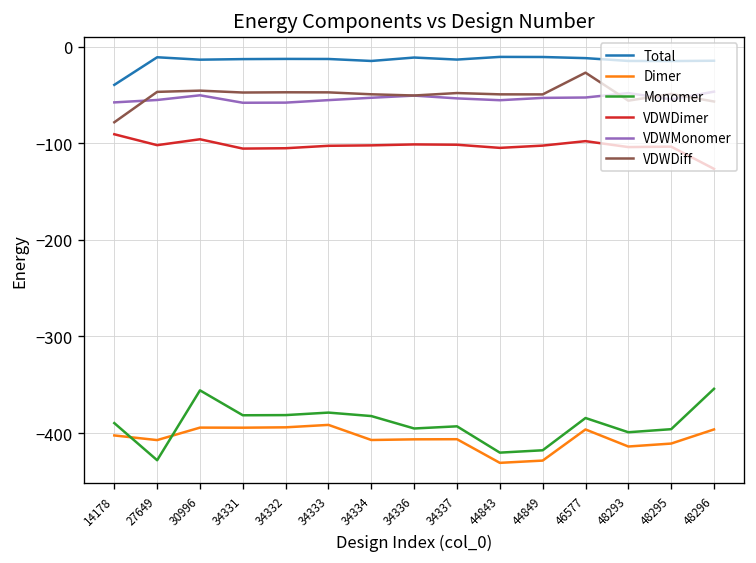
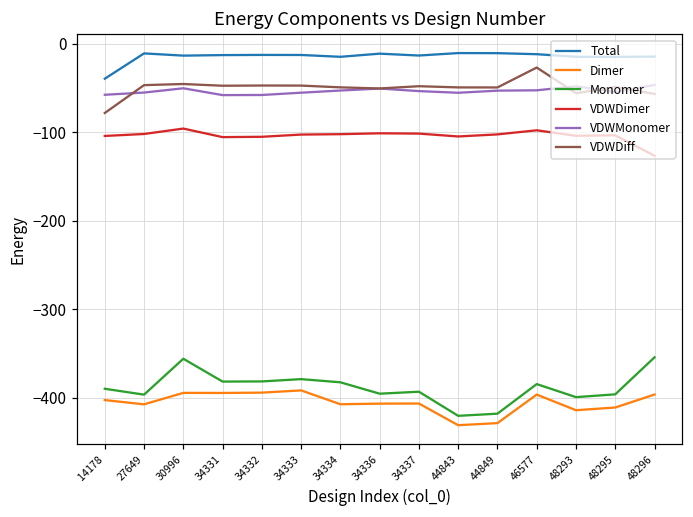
  {
    "Total": {
      "14178": -40,
      "27649": -10,
      "30996": -10,
      "34331": -10,
      "34332": -10,
      "34333": -10,
      "34334": -10,
      "34336": -10,
      "34337": -10,
      "44843": -10,
      "44849": -10,
      "46577": -10
    },
    "Dimer": {
      "14178": -400,
      "27649": -410,
      "30996": -390,
      "34331": -390,
      "34332": -390,
      "34333": -390,
      "34334": -410,
      "34336": -410,
      "34337": -410,
      "44843": -430,
      "44849": -430,
      "46577": -400,
      "48293": -410,
      "48295": -410,
      "48296": -400
    },
    "Monomer": {
      "14178": -390,
-     "27649": -430,
+     "27649": -400,
      "30996": -360,
      "34331": -380,
      "34332": -380,
      "34333": -380,
      "34334": -380,
      "34336": -400,
      "34337": -390,
      "44843": -420,
      "44849": -420,
      "46577": -380,
      "48293": -400,
      "48295": -400,
      "48296": -350
    },
    "VDWDimer": {
-     "14178": -90,
+     "14178": -100,
      "27649": -100,
      "30996": -100,
      "34331": -110,
      "34332": -110,
      "34333": -100,
      "34334": -100,
      "34336": -100,
      "34337": -100,
      "44843": -100,
      "44849": -100,
      "46577": -100,
      "48296": -130
    },
    "VDWMonomer": {
      "14178": -60,
      "27649": -60,
      "30996": -50,
      "34331": -60,
      "34332": -60,
      "34333": -60,
      "34334": -50,
      "34337": -50,
      "44843": -60,
      "44849": -50,
      "46577": -50
    },
    "VDWDiff": {
      "14178": -80,
      "27649": -50,
      "30996": -50,
      "34331": -50,
      "34332": -50,
      "34333": -50,
      "34334": -50,
      "34337": -50,
      "44843": -50,
      "44849": -50,
      "46577": -30
    }
  }
